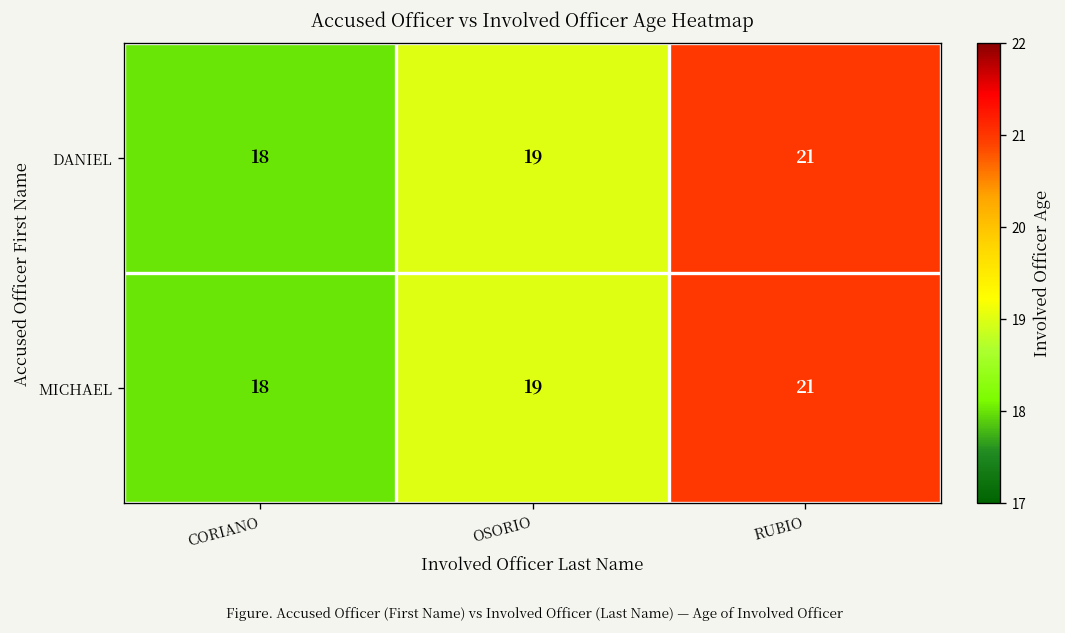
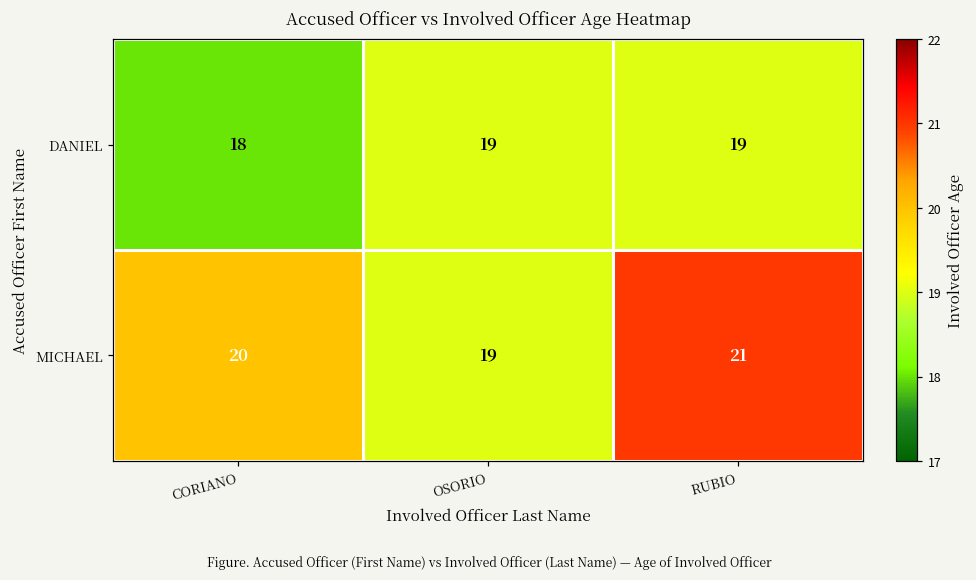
  {
    "DANIEL": {
      "CORIANO": 18,
      "OSORIO": 19,
-     "RUBIO": 21
+     "RUBIO": 19
    },
    "MICHAEL": {
-     "CORIANO": 18,
+     "CORIANO": 20,
      "OSORIO": 19,
      "RUBIO": 21
    }
  }
